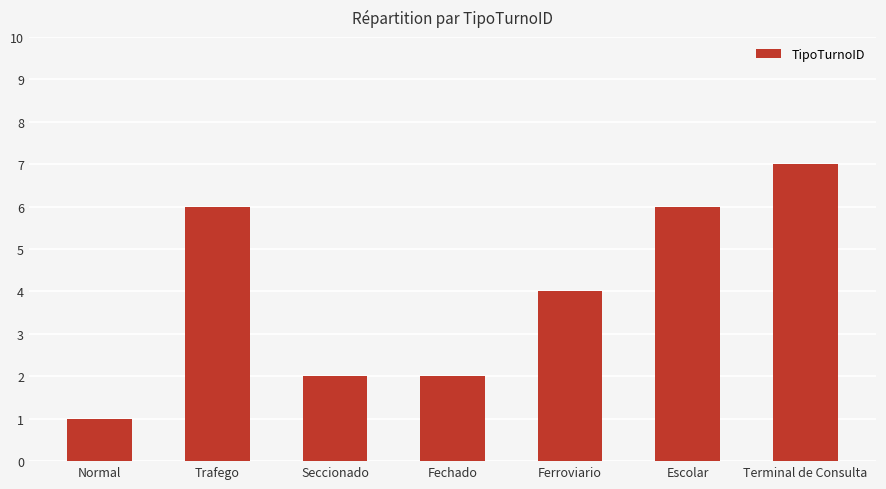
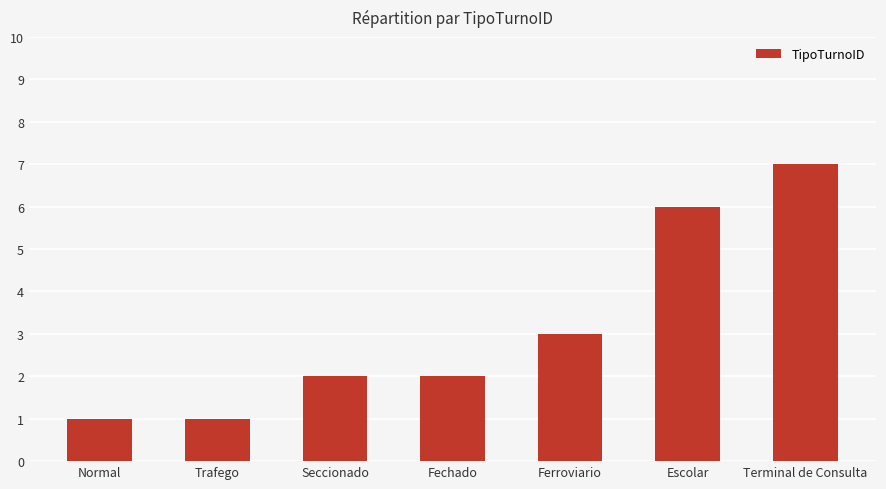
  {
    "Normal": 1,
-   "Trafego": 6,
+   "Trafego": 1,
    "Seccionado": 2,
    "Fechado": 2,
-   "Ferroviario": 4,
+   "Ferroviario": 3,
    "Escolar": 6,
    "Terminal de Consulta": 7
  }
